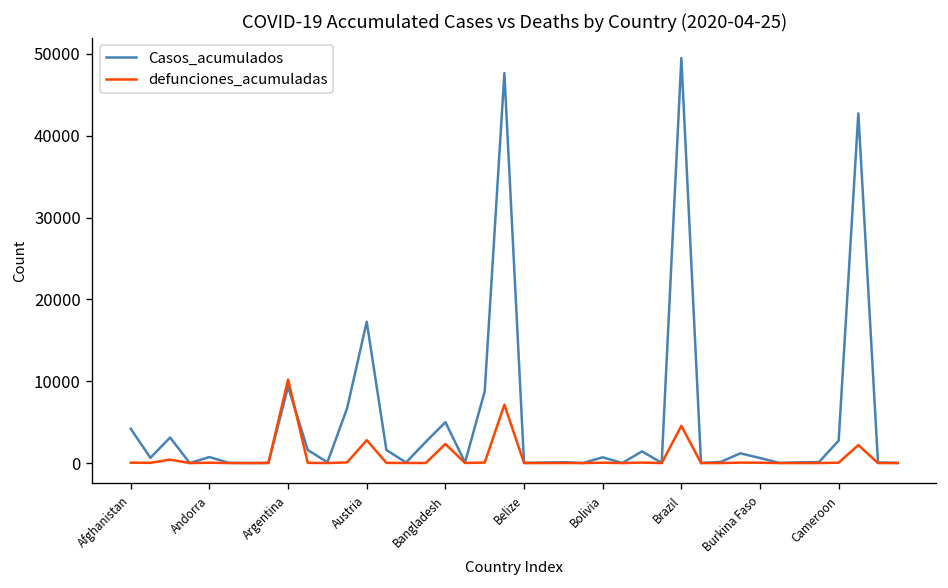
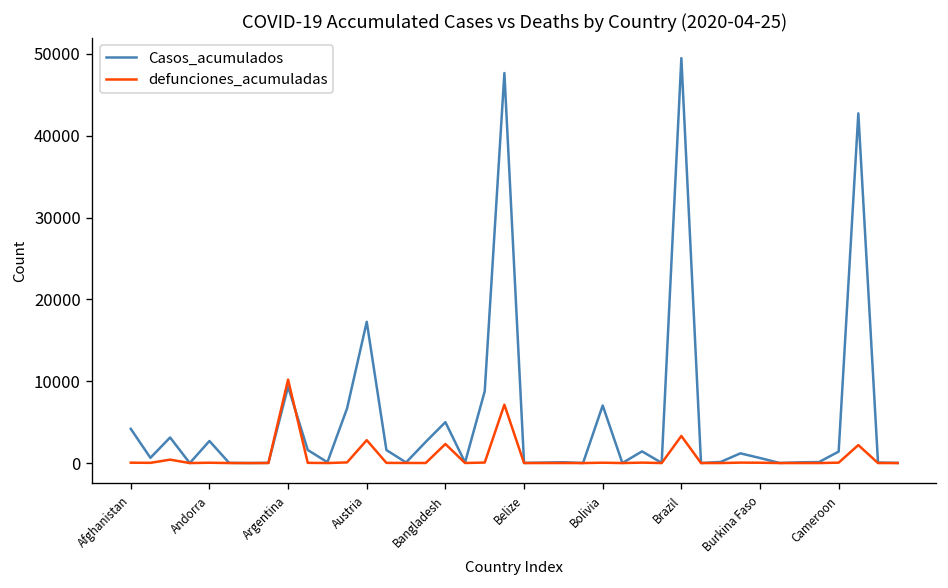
  {
    "Casos_acumulados": {
      "Afghanistan": 4000,
-     "Andorra": 1000,
+     "Andorra": 3000,
      "Argentina": 9000,
      "Austria": 17000,
      "Bangladesh": 5000,
-     "Bolivia": 1000,
+     "Bolivia": 7000,
      "Brazil": 49000,
      "Burkina Faso": 1000,
-     "Cameroon": 3000
+     "Cameroon": 1000
    },
    "defunciones_acumuladas": {
      "Afghanistan": 0,
      "Andorra": 0,
      "Argentina": 10000,
      "Austria": 3000,
      "Bangladesh": 2000,
      "Bolivia": 0,
-     "Brazil": 5000,
+     "Brazil": 3000,
      "Burkina Faso": 0,
      "Cameroon": 0
    }
  }
